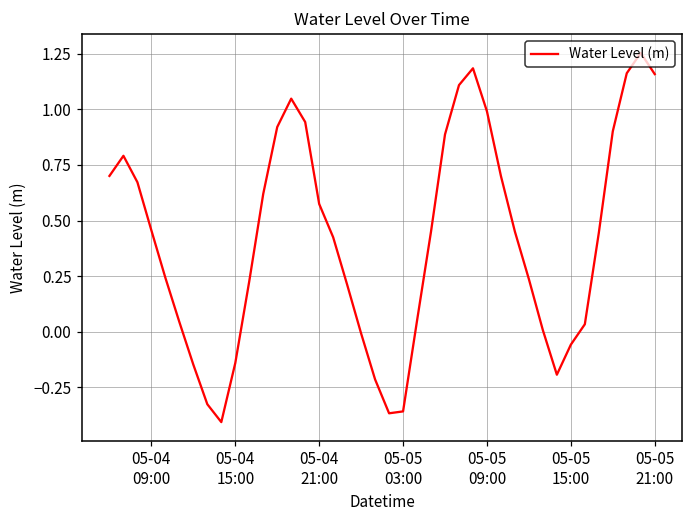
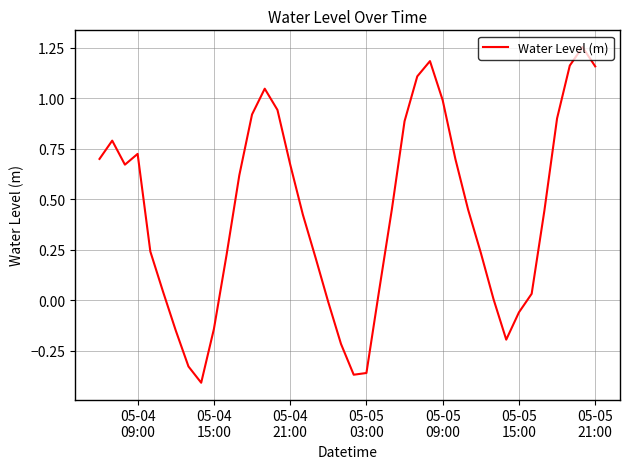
  {
-   "05-04 09:00": 0.46,
+   "05-04 09:00": 0.73,
    "05-04 15:00": -0.14,
-   "05-04 21:00": 0.57,
+   "05-04 21:00": 0.67,
    "05-05 03:00": -0.36,
    "05-05 09:00": 0.99,
    "05-05 15:00": -0.06,
    "05-05 21:00": 1.16
  }
